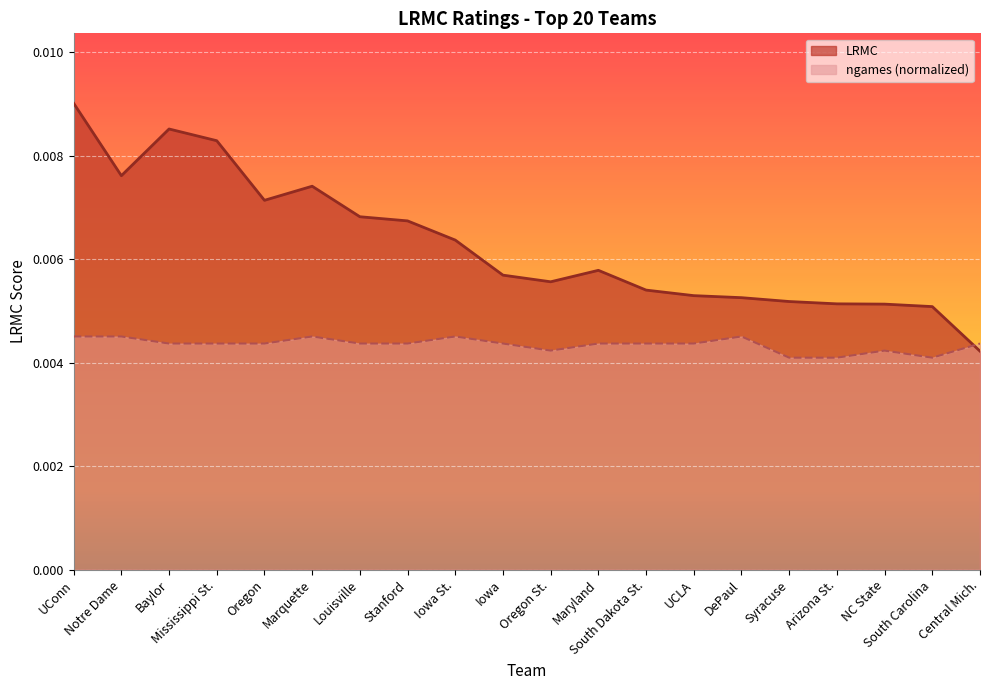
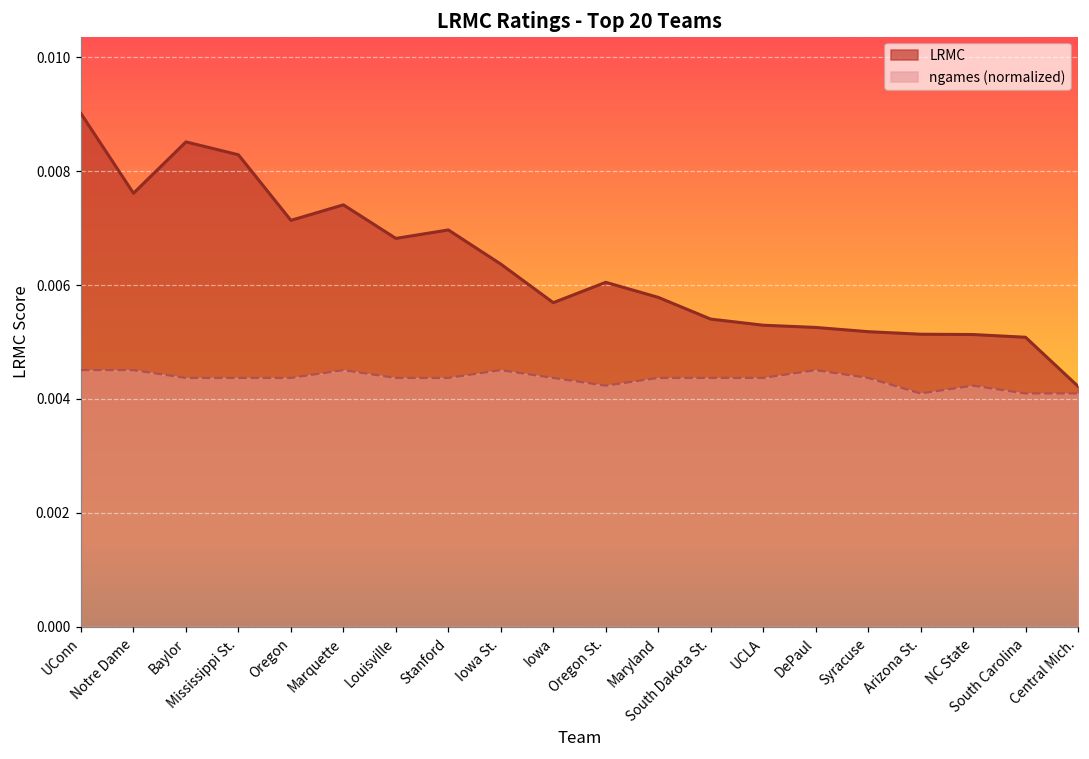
  {
    "LRMC": {
      "UConn": 0.0090,
      "Notre Dame": 0.0076,
      "Baylor": 0.0085,
      "Mississippi St.": 0.0083,
      "Oregon": 0.0071,
      "Marquette": 0.0074,
      "Louisville": 0.0068,
-     "Stanford": 0.0067,
+     "Stanford": 0.0070,
      "Iowa St.": 0.0064,
      "Iowa": 0.0057,
-     "Oregon St.": 0.0056,
+     "Oregon St.": 0.0060,
      "Maryland": 0.0058,
      "South Dakota St.": 0.0054,
      "UCLA": 0.0053,
      "DePaul": 0.0053,
      "Syracuse": 0.0052,
      "Arizona St.": 0.0051,
      "NC State": 0.0051,
      "South Carolina": 0.0051,
      "Central Mich.": 0.0042
    },
    "ngames (normalized)": {
      "UConn": 0.0045,
      "Notre Dame": 0.0045,
      "Baylor": 0.0044,
      "Mississippi St.": 0.0044,
      "Oregon": 0.0044,
      "Marquette": 0.0045,
      "Louisville": 0.0044,
      "Stanford": 0.0044,
      "Iowa St.": 0.0045,
      "Iowa": 0.0044,
      "Oregon St.": 0.0042,
      "Maryland": 0.0044,
      "South Dakota St.": 0.0044,
      "UCLA": 0.0044,
      "DePaul": 0.0045,
-     "Syracuse": 0.0041,
+     "Syracuse": 0.0044,
      "Arizona St.": 0.0041,
      "NC State": 0.0042,
      "South Carolina": 0.0041,
-     "Central Mich.": 0.0044
+     "Central Mich.": 0.0041
    }
  }
